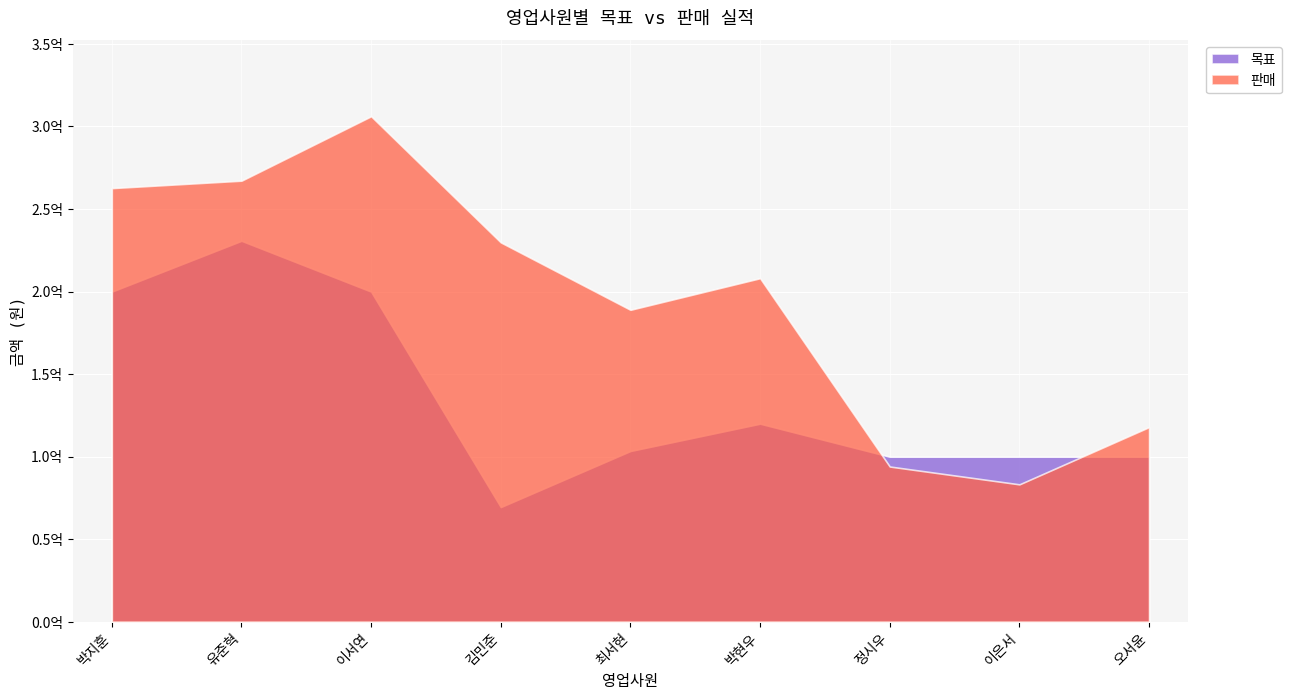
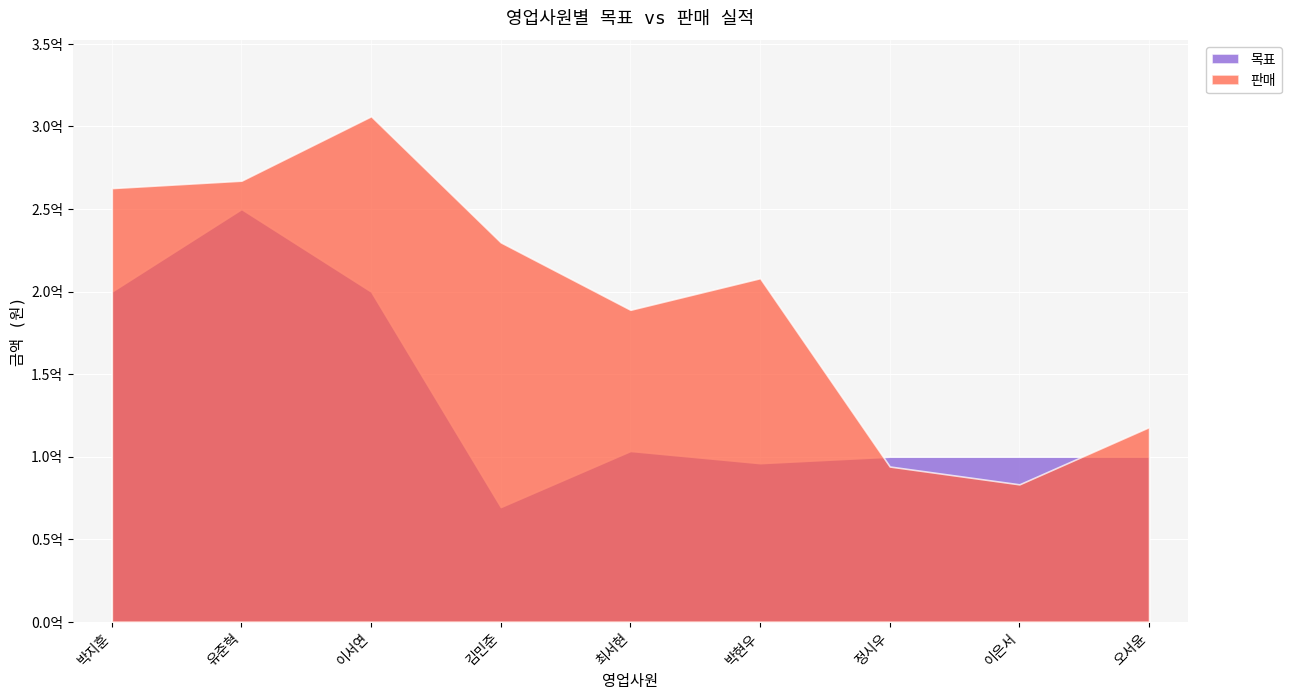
  {
    "목표": {
      "박지훈": "2.00억",
-     "유준혁": "2.31억",
+     "유준혁": "2.50억",
      "이서연": "2.00억",
      "김민준": "0.70억",
      "최서현": "1.03억",
-     "박현우": "1.20억",
+     "박현우": "0.96억",
      "정시우": "1.00억",
      "이은서": "1.00억",
      "오서윤": "1.00억"
    },
    "판매": {
      "박지훈": "2.63억",
      "유준혁": "2.67억",
      "이서연": "3.06억",
      "김민준": "2.30억",
      "최서현": "1.89억",
      "박현우": "2.08억",
      "정시우": "0.94억",
      "이은서": "0.83억",
      "오서윤": "1.18억"
    }
  }
